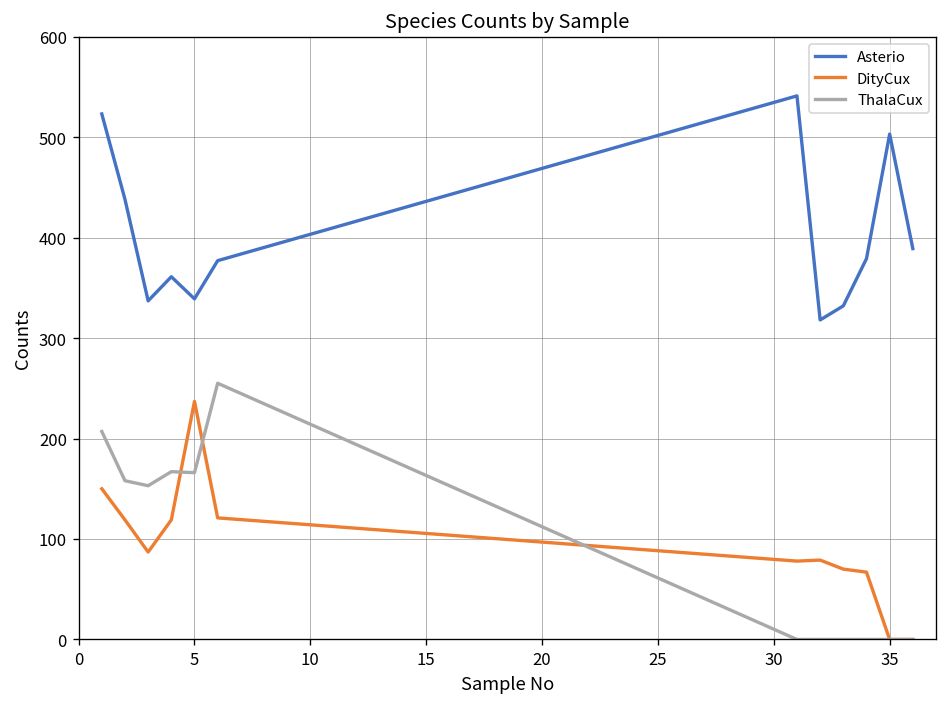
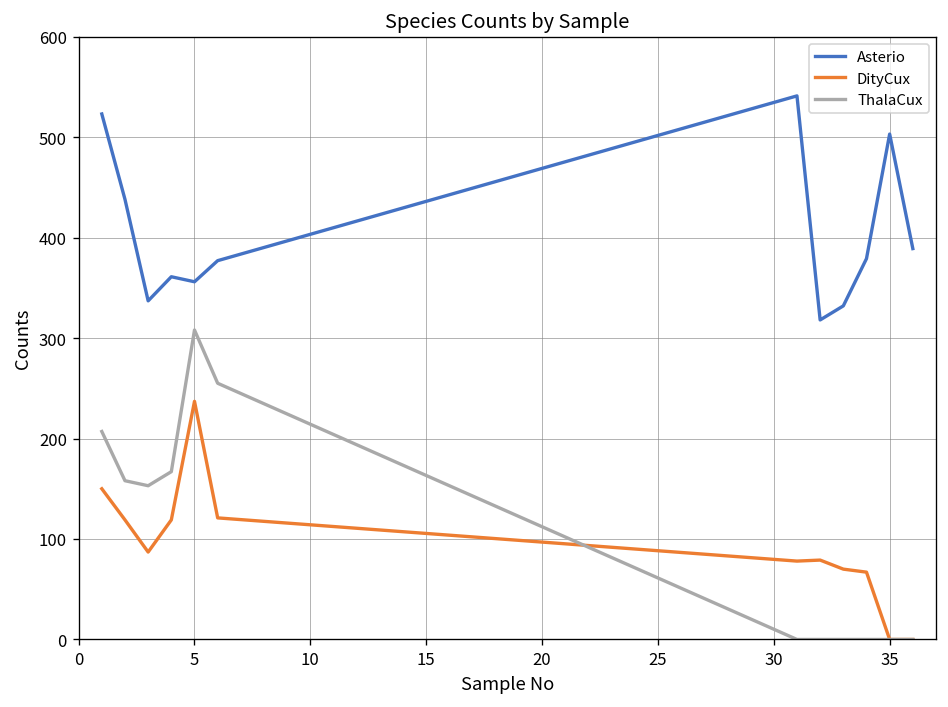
  {
    "Asterio": {
-     "5": 340,
+     "5": 360,
      "35": 500
    },
    "DityCux": {
      "5": 240
    },
    "ThalaCux": {
-     "5": 170
+     "5": 310
    }
  }
